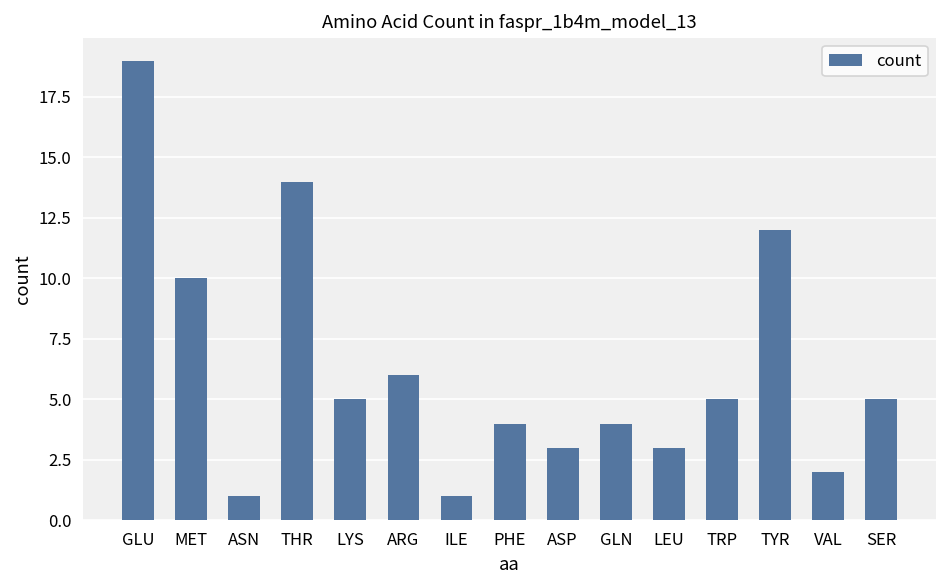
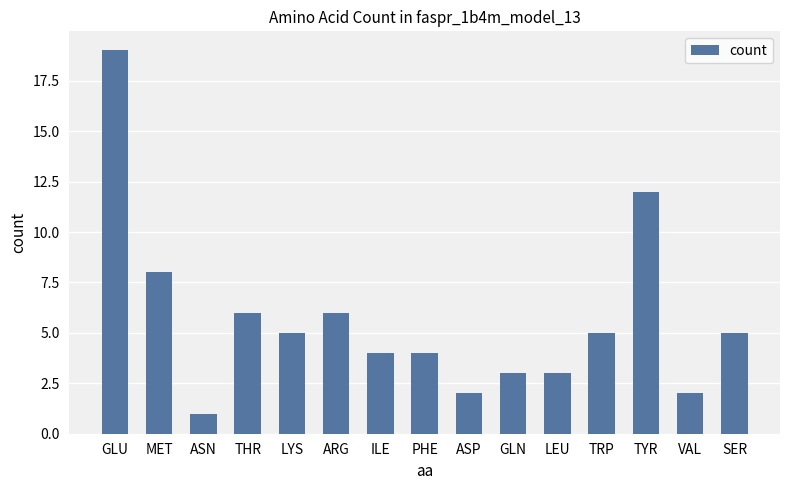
  {
    "GLU": 19,
-   "MET": 10,
+   "MET": 8,
    "ASN": 1,
-   "THR": 14,
+   "THR": 6,
    "LYS": 5,
    "ARG": 6,
-   "ILE": 1,
+   "ILE": 4,
    "PHE": 4,
-   "ASP": 3,
-   "GLN": 4,
+   "ASP": 2,
+   "GLN": 3,
    "LEU": 3,
    "TRP": 5,
    "TYR": 12,
    "VAL": 2,
    "SER": 5
  }
